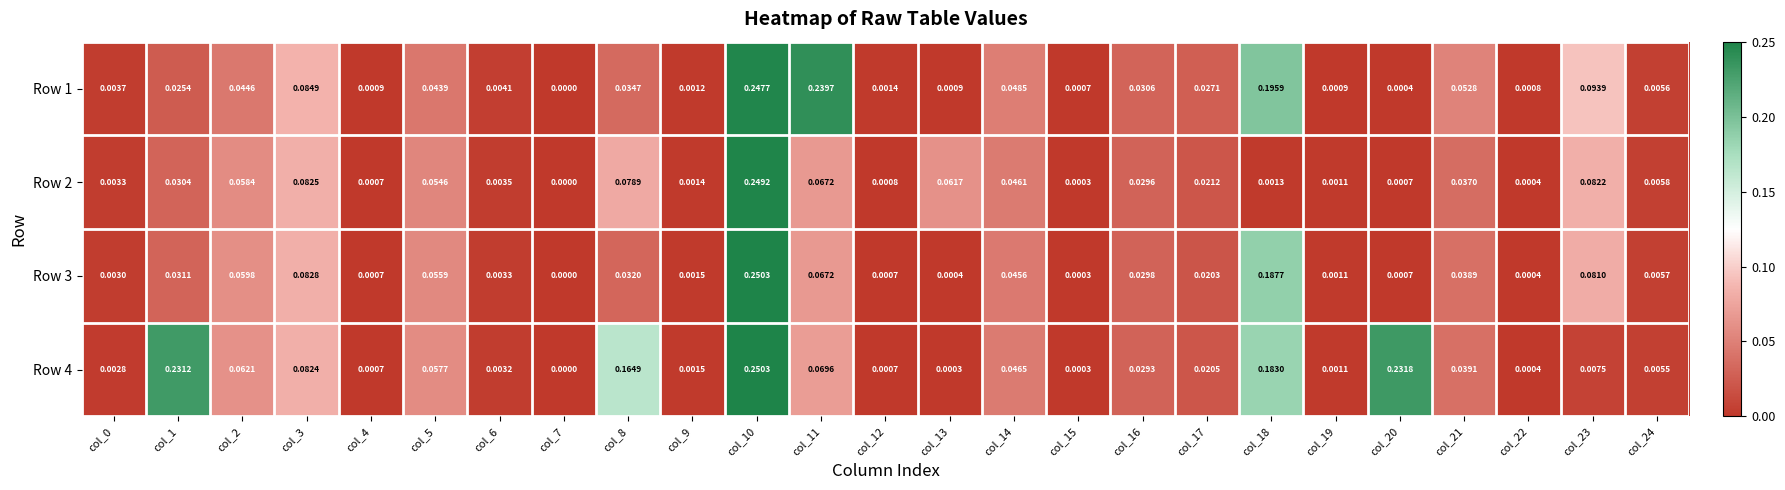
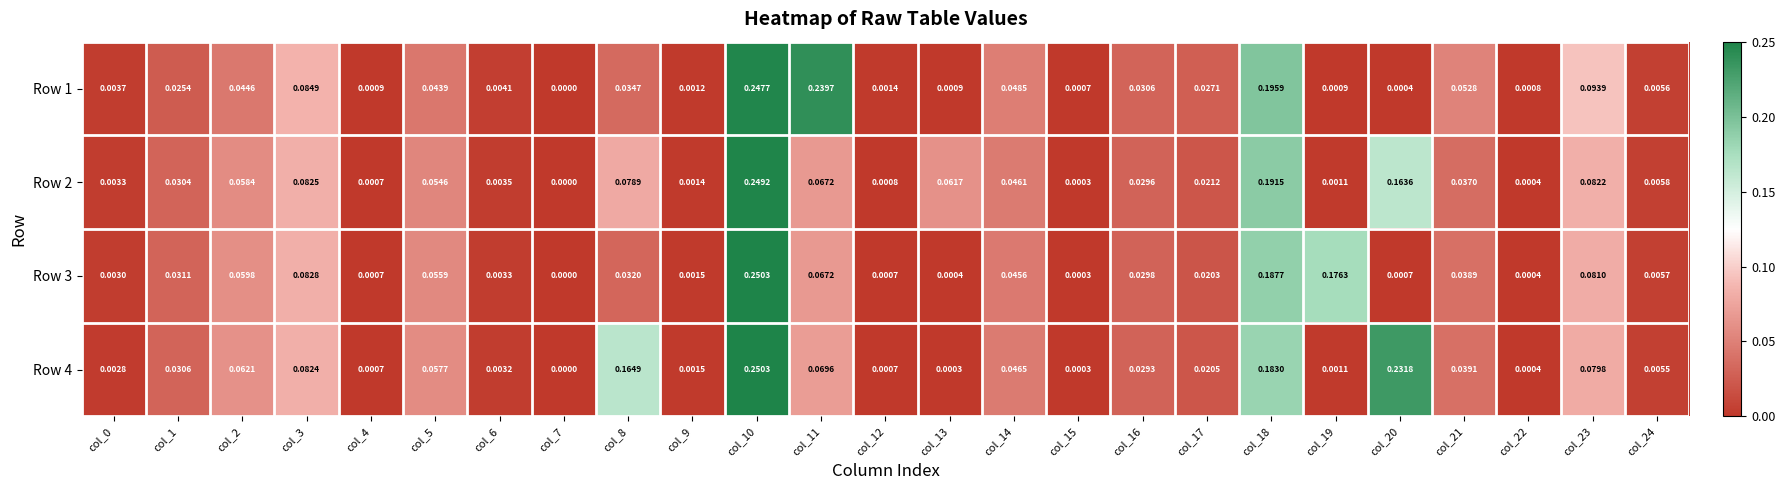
  {
    "Row 1": {
      "col_0": 0.0037,
      "col_1": 0.0254,
      "col_2": 0.0446,
      "col_3": 0.0849,
      "col_4": 0.0009,
      "col_5": 0.0439,
      "col_6": 0.0041,
      "col_7": 0.0000,
      "col_8": 0.0347,
      "col_9": 0.0012,
      "col_10": 0.2477,
      "col_11": 0.2397,
      "col_12": 0.0014,
      "col_13": 0.0009,
      "col_14": 0.0485,
      "col_15": 0.0007,
      "col_16": 0.0306,
      "col_17": 0.0271,
      "col_18": 0.1959,
      "col_19": 0.0009,
      "col_20": 0.0004,
      "col_21": 0.0528,
      "col_22": 0.0008,
      "col_23": 0.0939,
      "col_24": 0.0056
    },
    "Row 2": {
      "col_0": 0.0033,
      "col_1": 0.0304,
      "col_2": 0.0584,
      "col_3": 0.0825,
      "col_4": 0.0007,
      "col_5": 0.0546,
      "col_6": 0.0035,
      "col_7": 0.0000,
      "col_8": 0.0789,
      "col_9": 0.0014,
      "col_10": 0.2492,
      "col_11": 0.0672,
      "col_12": 0.0008,
      "col_13": 0.0617,
      "col_14": 0.0461,
      "col_15": 0.0003,
      "col_16": 0.0296,
      "col_17": 0.0212,
-     "col_18": 0.0013,
+     "col_18": 0.1915,
      "col_19": 0.0011,
-     "col_20": 0.0007,
+     "col_20": 0.1636,
      "col_21": 0.0370,
      "col_22": 0.0004,
      "col_23": 0.0822,
      "col_24": 0.0058
    },
    "Row 3": {
      "col_0": 0.0030,
      "col_1": 0.0311,
      "col_2": 0.0598,
      "col_3": 0.0828,
      "col_4": 0.0007,
      "col_5": 0.0559,
      "col_6": 0.0033,
      "col_7": 0.0000,
      "col_8": 0.0320,
      "col_9": 0.0015,
      "col_10": 0.2503,
      "col_11": 0.0672,
      "col_12": 0.0007,
      "col_13": 0.0004,
      "col_14": 0.0456,
      "col_15": 0.0003,
      "col_16": 0.0298,
      "col_17": 0.0203,
      "col_18": 0.1877,
-     "col_19": 0.0011,
+     "col_19": 0.1763,
      "col_20": 0.0007,
      "col_21": 0.0389,
      "col_22": 0.0004,
      "col_23": 0.0810,
      "col_24": 0.0057
    },
    "Row 4": {
      "col_0": 0.0028,
-     "col_1": 0.2312,
+     "col_1": 0.0306,
      "col_2": 0.0621,
      "col_3": 0.0824,
      "col_4": 0.0007,
      "col_5": 0.0577,
      "col_6": 0.0032,
      "col_7": 0.0000,
      "col_8": 0.1649,
      "col_9": 0.0015,
      "col_10": 0.2503,
      "col_11": 0.0696,
      "col_12": 0.0007,
      "col_13": 0.0003,
      "col_14": 0.0465,
      "col_15": 0.0003,
      "col_16": 0.0293,
      "col_17": 0.0205,
      "col_18": 0.1830,
      "col_19": 0.0011,
      "col_20": 0.2318,
      "col_21": 0.0391,
      "col_22": 0.0004,
-     "col_23": 0.0075,
+     "col_23": 0.0798,
      "col_24": 0.0055
    }
  }
